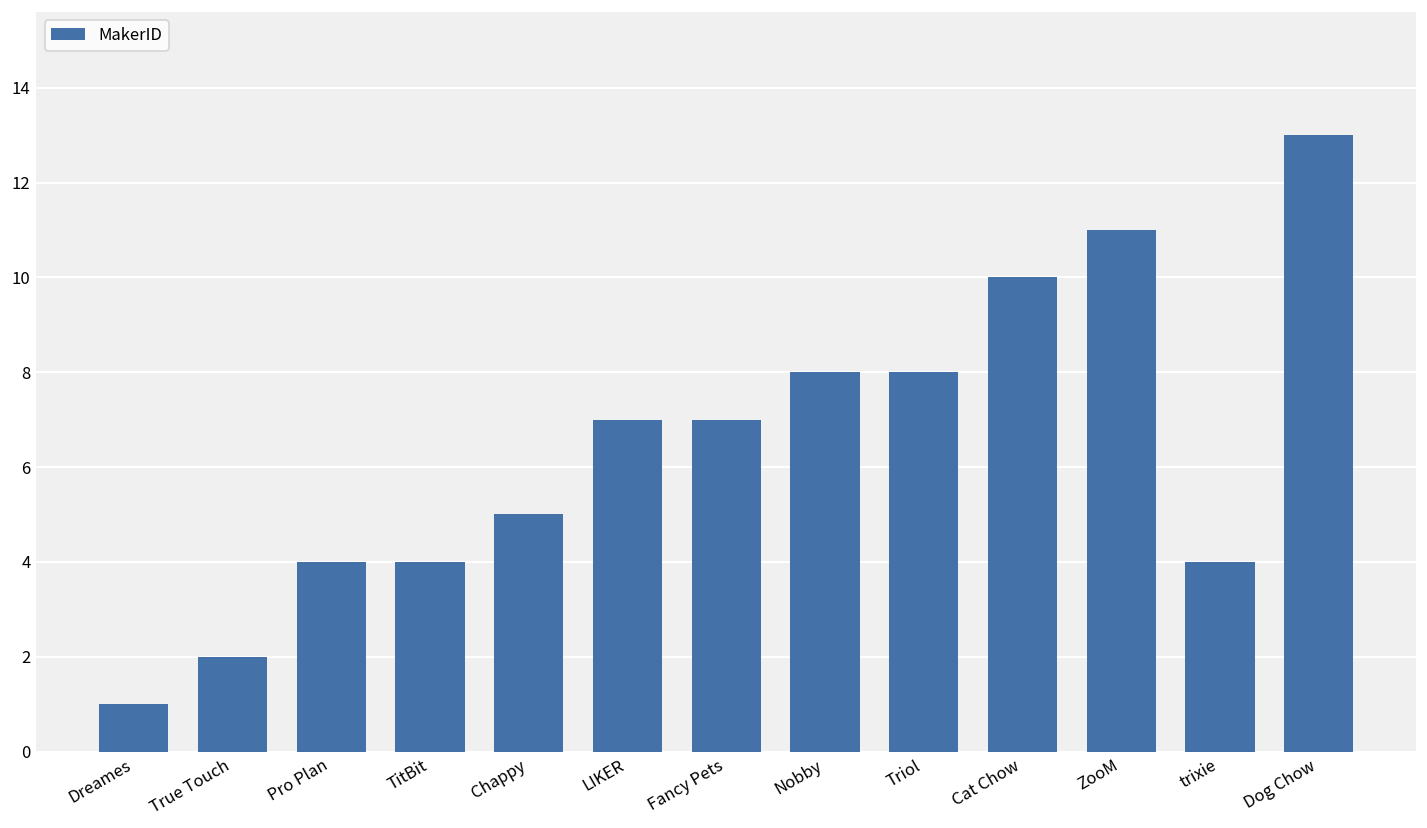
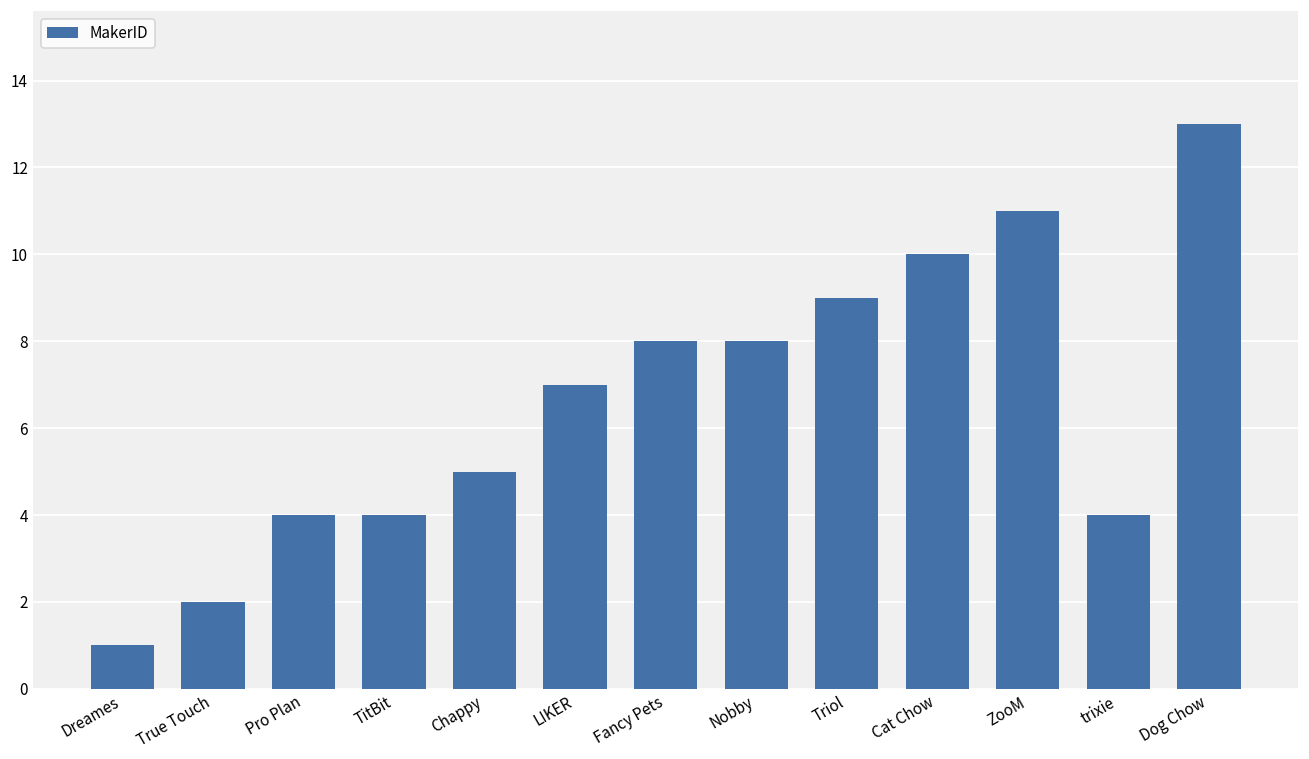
  {
    "Dreames": 1,
    "True Touch": 2,
    "Pro Plan": 4,
    "TitBit": 4,
    "Chappy": 5,
    "LIKER": 7,
-   "Fancy Pets": 7,
+   "Fancy Pets": 8,
    "Nobby": 8,
-   "Triol": 8,
+   "Triol": 9,
    "Cat Chow": 10,
    "ZooM": 11,
    "trixie": 4,
    "Dog Chow": 13
  }
